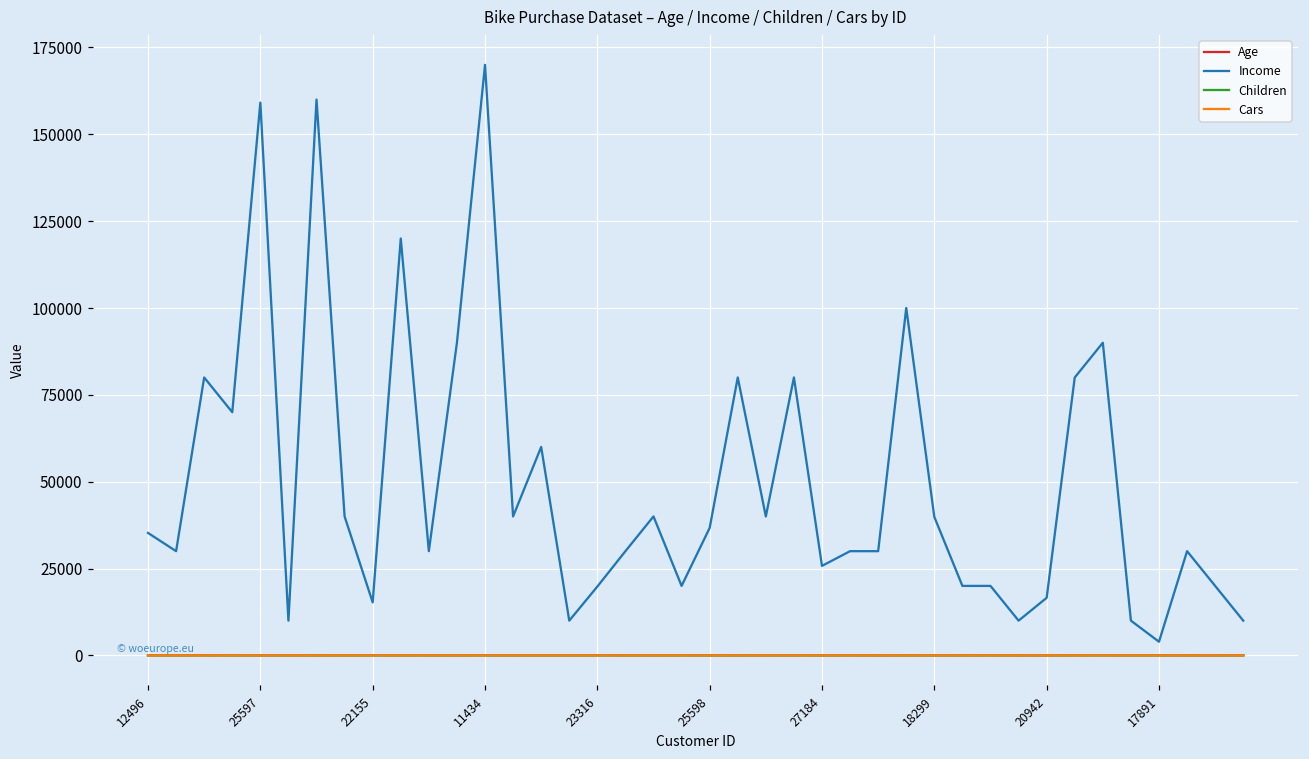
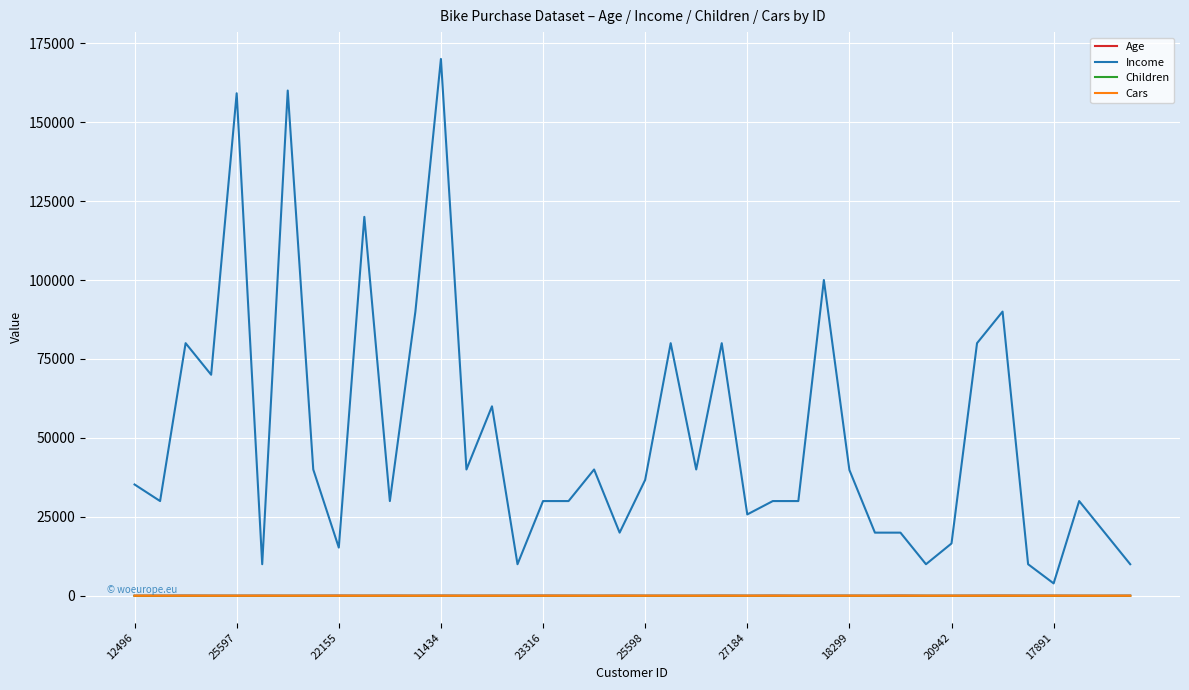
  {
    "Cars": {
      "12496": 0,
      "25597": 0,
      "22155": 0,
      "11434": 0,
      "23316": 0,
      "25598": 0,
      "27184": 0,
      "18299": 0,
      "20942": 0,
      "17891": 0
    },
    "Income": {
      "12496": 35000,
      "25597": 159000,
      "22155": 15000,
      "11434": 170000,
-     "23316": 20000,
+     "23316": 30000,
      "25598": 37000,
      "27184": 26000,
      "18299": 40000,
      "20942": 17000,
      "17891": 4000
    }
  }
